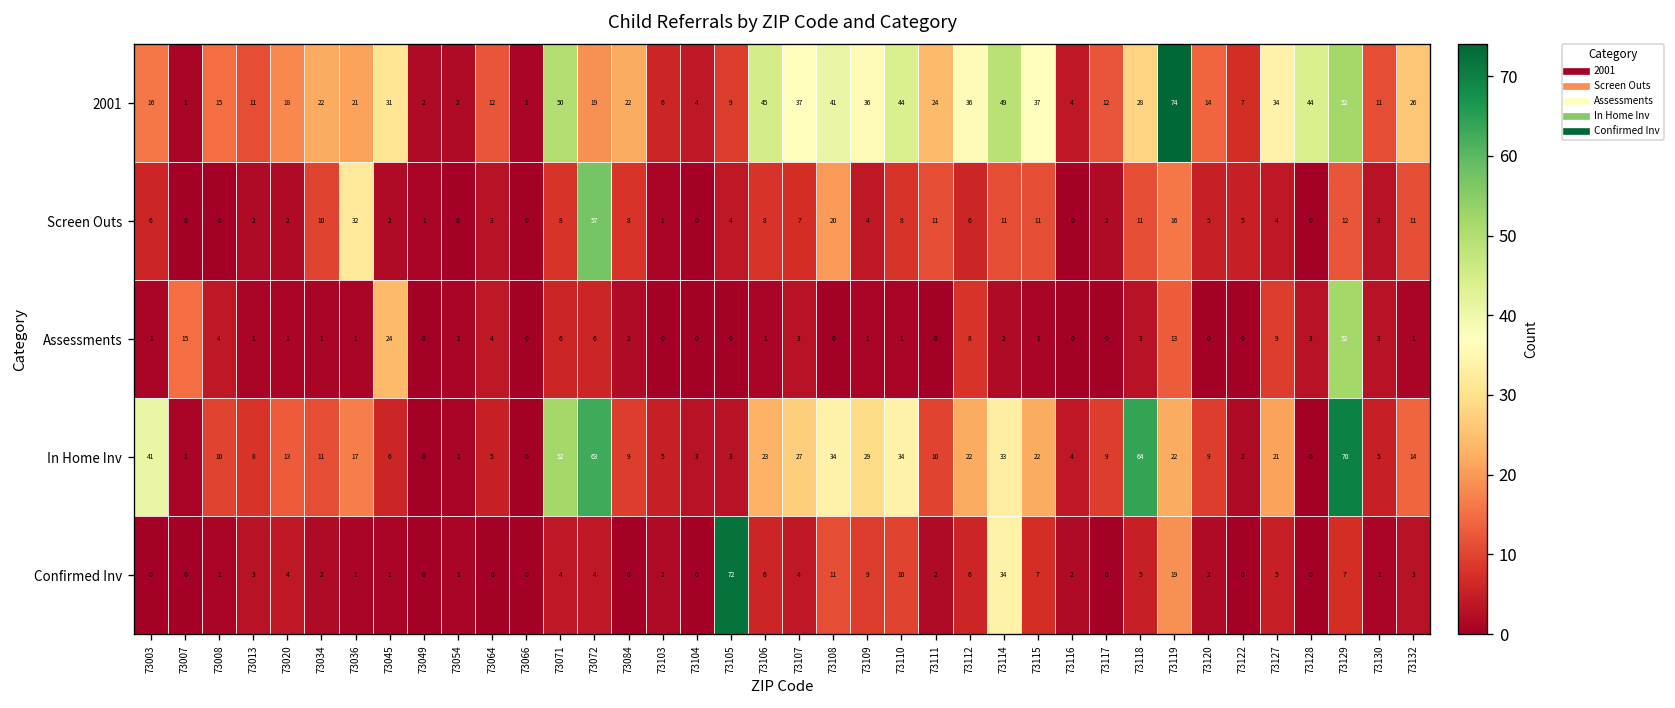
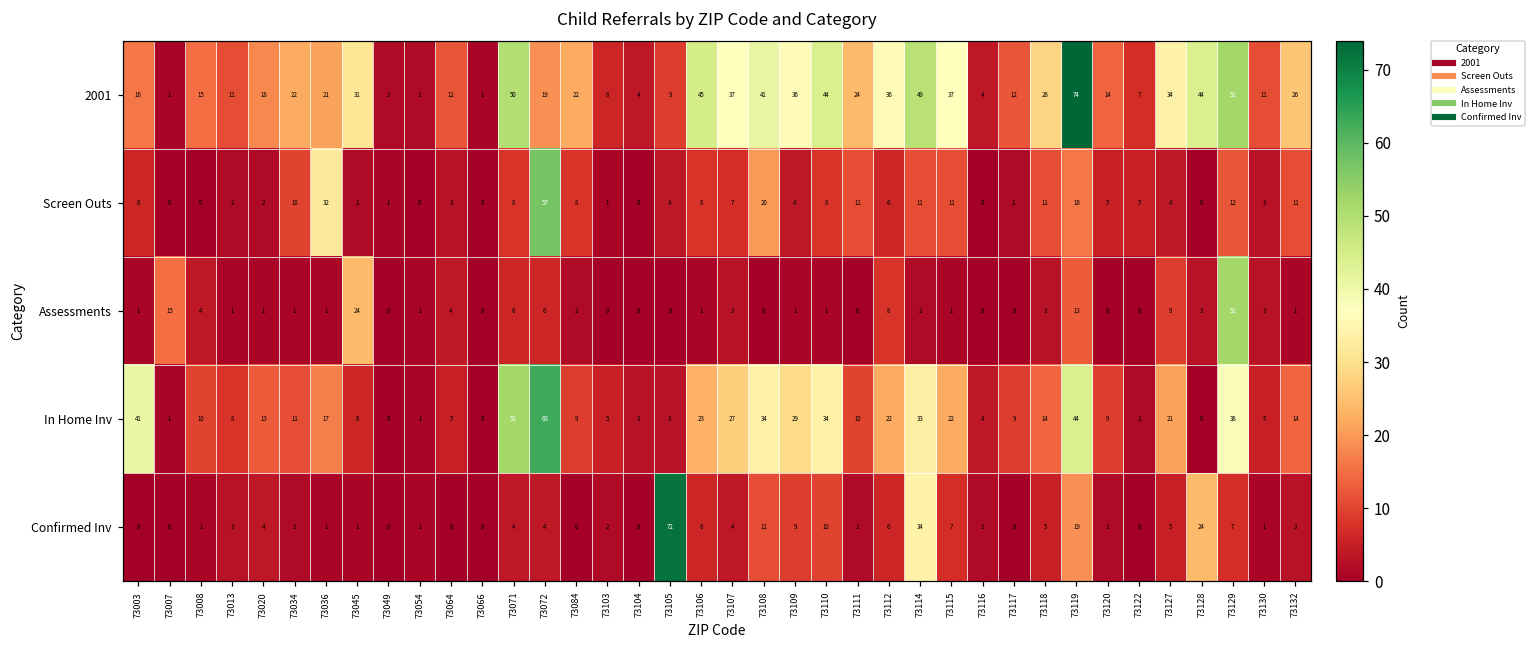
  {
    "2001": {
      "73003": 16,
      "73007": 1,
      "73008": 15,
      "73013": 11,
      "73020": 18,
      "73034": 22,
      "73036": 21,
      "73045": 31,
      "73049": 2,
      "73054": 2,
      "73064": 12,
      "73066": 1,
      "73071": 50,
      "73072": 19,
      "73084": 22,
      "73103": 6,
      "73104": 4,
      "73105": 9,
      "73106": 45,
      "73107": 37,
      "73108": 41,
      "73109": 36,
      "73110": 44,
      "73111": 24,
      "73112": 36,
      "73114": 49,
      "73115": 37,
      "73116": 4,
      "73117": 12,
      "73118": 28,
      "73119": 74,
      "73120": 14,
      "73122": 7,
      "73127": 34,
      "73128": 44,
      "73129": 52,
      "73130": 11,
      "73132": 26
    },
    "Screen Outs": {
      "73003": 6,
      "73007": 0,
      "73008": 0,
      "73013": 2,
      "73020": 2,
      "73034": 10,
      "73036": 32,
      "73045": 2,
      "73049": 1,
      "73054": 0,
      "73064": 3,
      "73066": 0,
      "73071": 8,
      "73072": 57,
      "73084": 8,
      "73103": 1,
      "73104": 0,
      "73105": 4,
      "73106": 8,
      "73107": 7,
      "73108": 20,
      "73109": 4,
      "73110": 8,
      "73111": 11,
      "73112": 6,
      "73114": 11,
      "73115": 11,
      "73116": 0,
      "73117": 2,
      "73118": 11,
      "73119": 16,
      "73120": 5,
      "73122": 5,
      "73127": 4,
      "73128": 0,
      "73129": 12,
      "73130": 3,
      "73132": 11
    },
    "Assessments": {
      "73003": 1,
      "73007": 15,
      "73008": 4,
      "73013": 1,
      "73020": 1,
      "73034": 1,
      "73036": 1,
      "73045": 24,
      "73049": 0,
      "73054": 1,
      "73064": 4,
      "73066": 0,
      "73071": 6,
      "73072": 6,
      "73084": 2,
      "73103": 0,
      "73104": 0,
      "73105": 0,
      "73106": 1,
      "73107": 3,
      "73108": 0,
      "73109": 1,
      "73110": 1,
      "73111": 0,
      "73112": 8,
      "73114": 2,
      "73115": 1,
      "73116": 0,
      "73117": 0,
      "73118": 3,
      "73119": 13,
      "73120": 0,
      "73122": 0,
      "73127": 9,
      "73128": 3,
      "73129": 52,
      "73130": 3,
      "73132": 1
    },
    "In Home Inv": {
      "73003": 41,
      "73007": 1,
      "73008": 10,
      "73013": 8,
      "73020": 13,
      "73034": 11,
      "73036": 17,
      "73045": 6,
      "73049": 0,
      "73054": 1,
      "73064": 5,
      "73066": 0,
      "73071": 52,
      "73072": 63,
      "73084": 9,
      "73103": 5,
      "73104": 3,
      "73105": 3,
      "73106": 23,
      "73107": 27,
      "73108": 34,
      "73109": 29,
      "73110": 34,
      "73111": 10,
      "73112": 22,
      "73114": 33,
      "73115": 22,
      "73116": 4,
      "73117": 9,
-     "73118": 64,
-     "73119": 22,
+     "73118": 14,
+     "73119": 44,
      "73120": 9,
      "73122": 2,
      "73127": 21,
      "73128": 0,
-     "73129": 70,
+     "73129": 38,
      "73130": 5,
      "73132": 14
    },
    "Confirmed Inv": {
      "73003": 0,
      "73007": 0,
      "73008": 1,
      "73013": 3,
      "73020": 4,
      "73034": 2,
      "73036": 1,
      "73045": 1,
      "73049": 0,
      "73054": 1,
      "73064": 0,
      "73066": 0,
      "73071": 4,
      "73072": 4,
      "73084": 0,
      "73103": 2,
      "73104": 0,
      "73105": 72,
      "73106": 6,
      "73107": 4,
      "73108": 11,
      "73109": 9,
      "73110": 10,
      "73111": 2,
      "73112": 6,
      "73114": 34,
      "73115": 7,
      "73116": 2,
      "73117": 0,
      "73118": 5,
      "73119": 19,
      "73120": 2,
      "73122": 0,
      "73127": 5,
-     "73128": 0,
+     "73128": 24,
      "73129": 7,
      "73130": 1,
      "73132": 3
    }
  }
